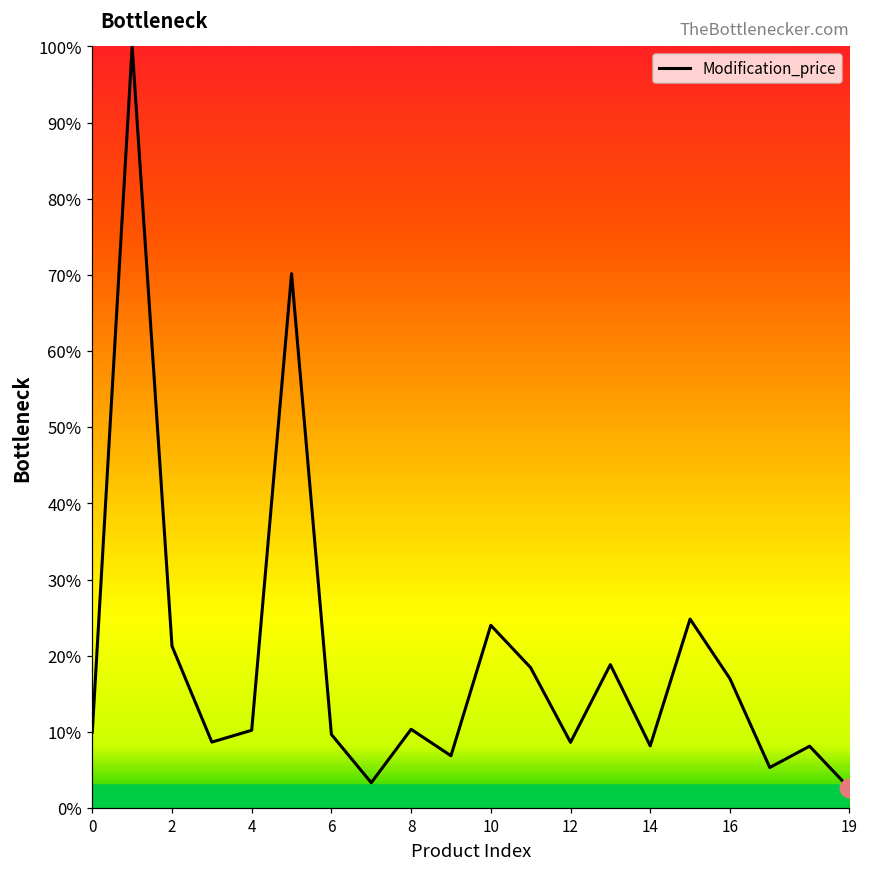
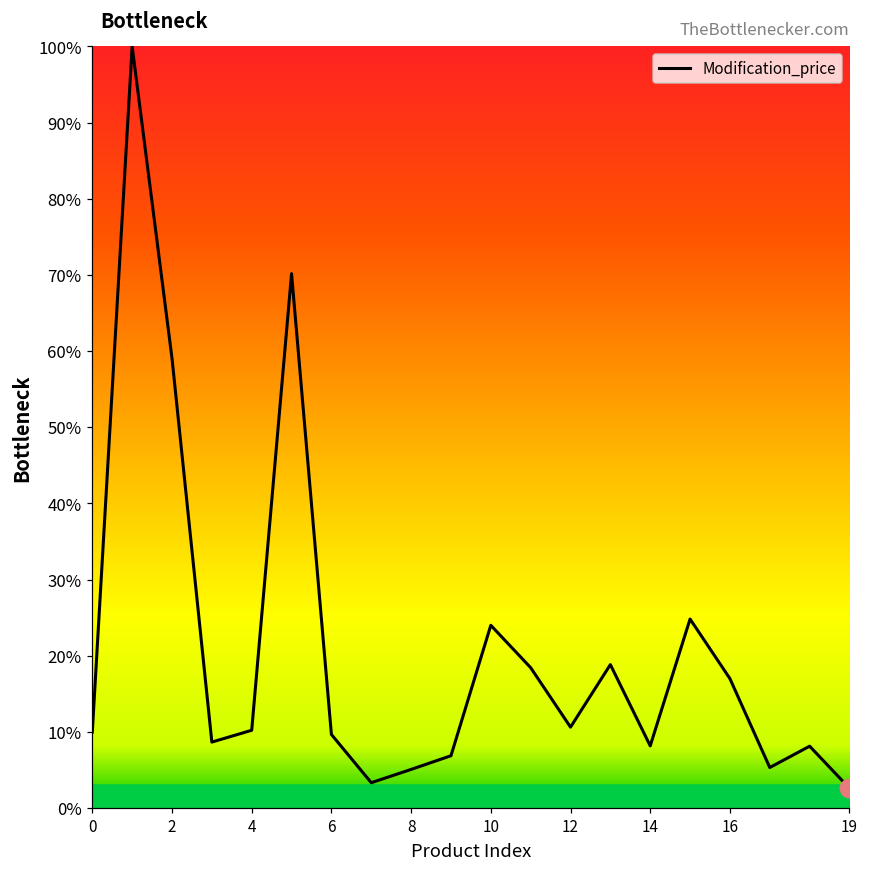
  {
    "Modification_price": {
      "0": "10%",
-     "2": "21%",
+     "2": "59%",
      "4": "10%",
      "6": "10%",
-     "8": "10%",
+     "8": "5%",
      "10": "24%",
-     "12": "9%",
+     "12": "11%",
      "14": "8%",
      "16": "17%"
    }
  }
